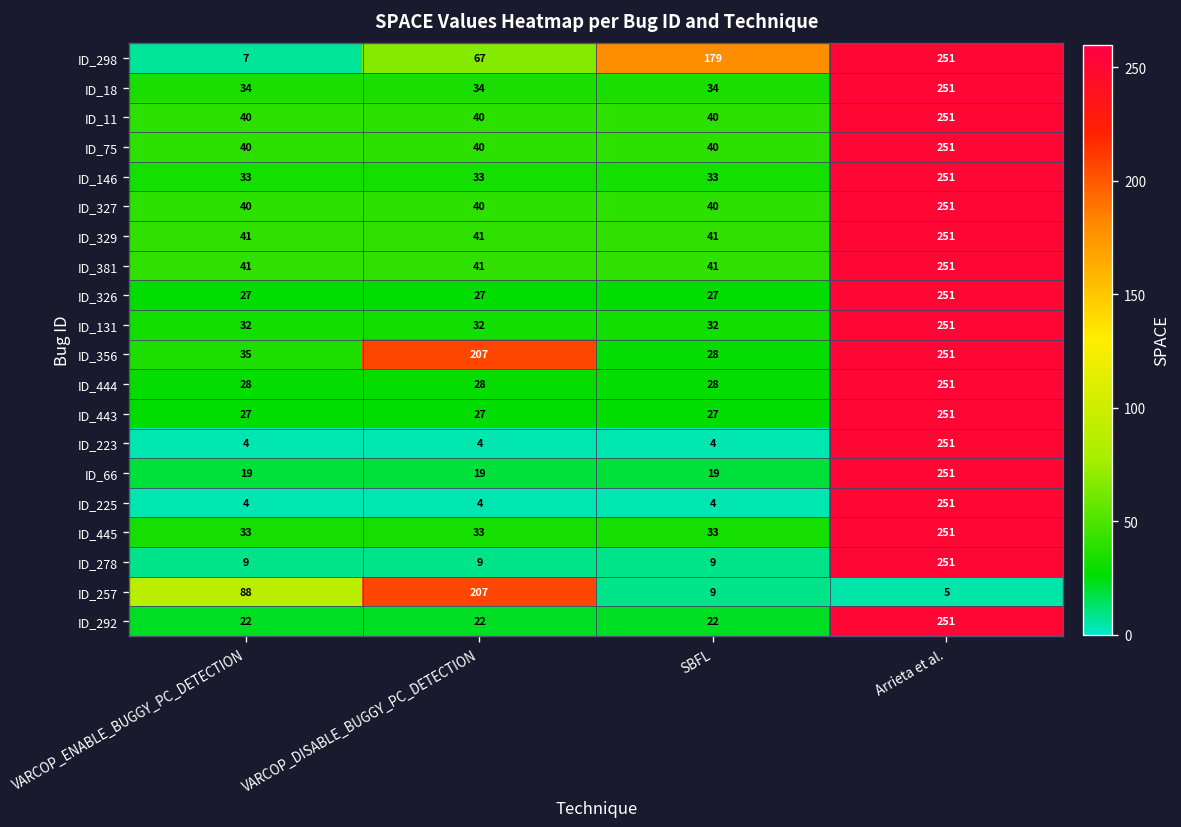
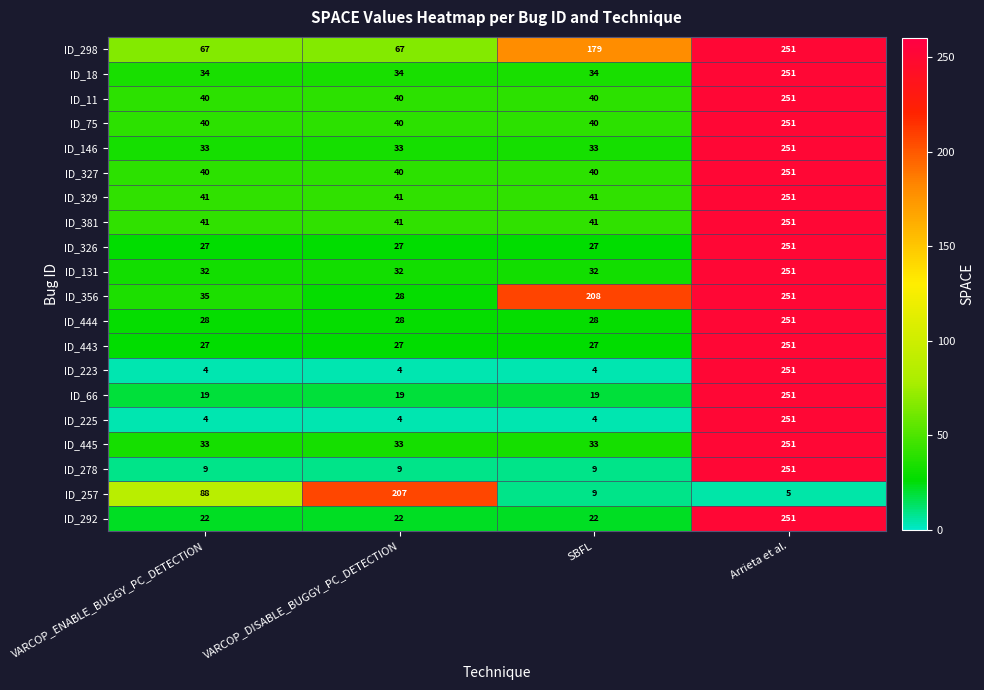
  {
    "ID_298": {
-     "VARCOP_ENABLE_BUGGY_PC_DETECTION": 7,
+     "VARCOP_ENABLE_BUGGY_PC_DETECTION": 67,
      "VARCOP_DISABLE_BUGGY_PC_DETECTION": 67,
      "SBFL": 179,
      "Arrieta et al.": 251
    },
    "ID_18": {
      "VARCOP_ENABLE_BUGGY_PC_DETECTION": 34,
      "VARCOP_DISABLE_BUGGY_PC_DETECTION": 34,
      "SBFL": 34,
      "Arrieta et al.": 251
    },
    "ID_11": {
      "VARCOP_ENABLE_BUGGY_PC_DETECTION": 40,
      "VARCOP_DISABLE_BUGGY_PC_DETECTION": 40,
      "SBFL": 40,
      "Arrieta et al.": 251
    },
    "ID_75": {
      "VARCOP_ENABLE_BUGGY_PC_DETECTION": 40,
      "VARCOP_DISABLE_BUGGY_PC_DETECTION": 40,
      "SBFL": 40,
      "Arrieta et al.": 251
    },
    "ID_146": {
      "VARCOP_ENABLE_BUGGY_PC_DETECTION": 33,
      "VARCOP_DISABLE_BUGGY_PC_DETECTION": 33,
      "SBFL": 33,
      "Arrieta et al.": 251
    },
    "ID_327": {
      "VARCOP_ENABLE_BUGGY_PC_DETECTION": 40,
      "VARCOP_DISABLE_BUGGY_PC_DETECTION": 40,
      "SBFL": 40,
      "Arrieta et al.": 251
    },
    "ID_329": {
      "VARCOP_ENABLE_BUGGY_PC_DETECTION": 41,
      "VARCOP_DISABLE_BUGGY_PC_DETECTION": 41,
      "SBFL": 41,
      "Arrieta et al.": 251
    },
    "ID_381": {
      "VARCOP_ENABLE_BUGGY_PC_DETECTION": 41,
      "VARCOP_DISABLE_BUGGY_PC_DETECTION": 41,
      "SBFL": 41,
      "Arrieta et al.": 251
    },
    "ID_326": {
      "VARCOP_ENABLE_BUGGY_PC_DETECTION": 27,
      "VARCOP_DISABLE_BUGGY_PC_DETECTION": 27,
      "SBFL": 27,
      "Arrieta et al.": 251
    },
    "ID_131": {
      "VARCOP_ENABLE_BUGGY_PC_DETECTION": 32,
      "VARCOP_DISABLE_BUGGY_PC_DETECTION": 32,
      "SBFL": 32,
      "Arrieta et al.": 251
    },
    "ID_356": {
      "VARCOP_ENABLE_BUGGY_PC_DETECTION": 35,
-     "VARCOP_DISABLE_BUGGY_PC_DETECTION": 207,
-     "SBFL": 28,
+     "VARCOP_DISABLE_BUGGY_PC_DETECTION": 28,
+     "SBFL": 208,
      "Arrieta et al.": 251
    },
    "ID_444": {
      "VARCOP_ENABLE_BUGGY_PC_DETECTION": 28,
      "VARCOP_DISABLE_BUGGY_PC_DETECTION": 28,
      "SBFL": 28,
      "Arrieta et al.": 251
    },
    "ID_443": {
      "VARCOP_ENABLE_BUGGY_PC_DETECTION": 27,
      "VARCOP_DISABLE_BUGGY_PC_DETECTION": 27,
      "SBFL": 27,
      "Arrieta et al.": 251
    },
    "ID_223": {
      "VARCOP_ENABLE_BUGGY_PC_DETECTION": 4,
      "VARCOP_DISABLE_BUGGY_PC_DETECTION": 4,
      "SBFL": 4,
      "Arrieta et al.": 251
    },
    "ID_66": {
      "VARCOP_ENABLE_BUGGY_PC_DETECTION": 19,
      "VARCOP_DISABLE_BUGGY_PC_DETECTION": 19,
      "SBFL": 19,
      "Arrieta et al.": 251
    },
    "ID_225": {
      "VARCOP_ENABLE_BUGGY_PC_DETECTION": 4,
      "VARCOP_DISABLE_BUGGY_PC_DETECTION": 4,
      "SBFL": 4,
      "Arrieta et al.": 251
    },
    "ID_445": {
      "VARCOP_ENABLE_BUGGY_PC_DETECTION": 33,
      "VARCOP_DISABLE_BUGGY_PC_DETECTION": 33,
      "SBFL": 33,
      "Arrieta et al.": 251
    },
    "ID_278": {
      "VARCOP_ENABLE_BUGGY_PC_DETECTION": 9,
      "VARCOP_DISABLE_BUGGY_PC_DETECTION": 9,
      "SBFL": 9,
      "Arrieta et al.": 251
    },
    "ID_257": {
      "VARCOP_ENABLE_BUGGY_PC_DETECTION": 88,
      "VARCOP_DISABLE_BUGGY_PC_DETECTION": 207,
      "SBFL": 9,
      "Arrieta et al.": 5
    },
    "ID_292": {
      "VARCOP_ENABLE_BUGGY_PC_DETECTION": 22,
      "VARCOP_DISABLE_BUGGY_PC_DETECTION": 22,
      "SBFL": 22,
      "Arrieta et al.": 251
    }
  }
